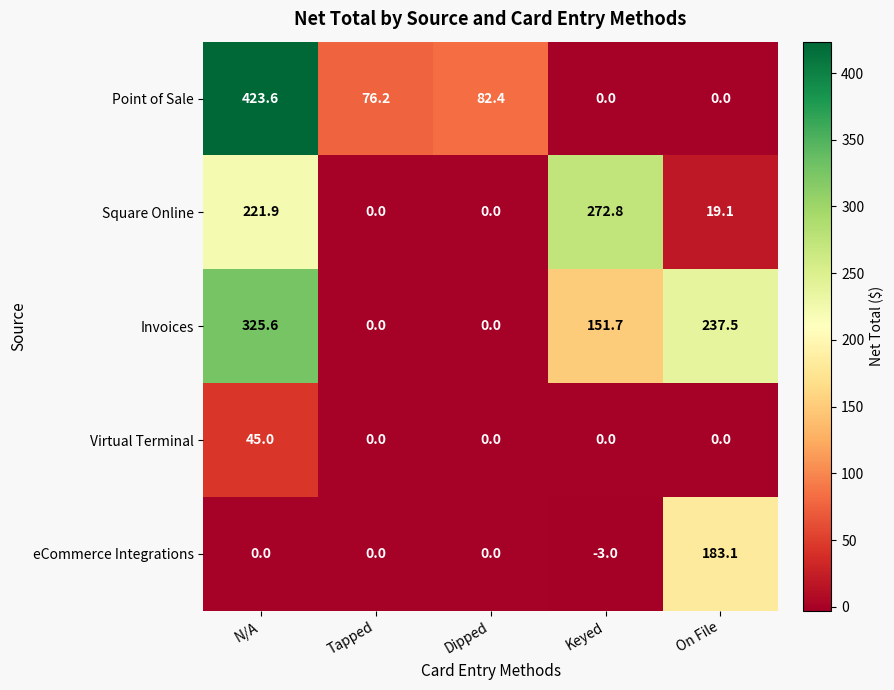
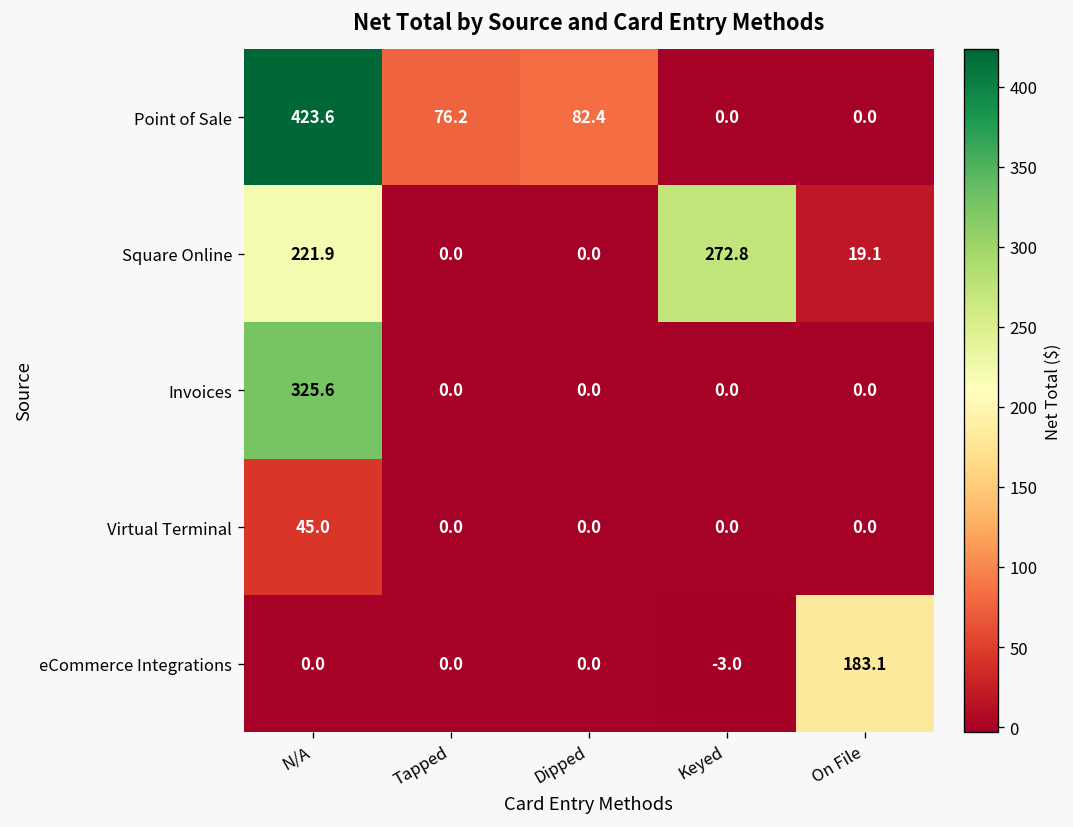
  {
    "Point of Sale": {
      "N/A": 423.6,
      "Tapped": 76.2,
      "Dipped": 82.4,
      "Keyed": 0.0,
      "On File": 0.0
    },
    "Square Online": {
      "N/A": 221.9,
      "Tapped": 0.0,
      "Dipped": 0.0,
      "Keyed": 272.8,
      "On File": 19.1
    },
    "Invoices": {
      "N/A": 325.6,
      "Tapped": 0.0,
      "Dipped": 0.0,
-     "Keyed": 151.7,
-     "On File": 237.5
+     "Keyed": 0.0,
+     "On File": 0.0
    },
    "Virtual Terminal": {
      "N/A": 45.0,
      "Tapped": 0.0,
      "Dipped": 0.0,
      "Keyed": 0.0,
      "On File": 0.0
    },
    "eCommerce Integrations": {
      "N/A": 0.0,
      "Tapped": 0.0,
      "Dipped": 0.0,
      "Keyed": -3.0,
      "On File": 183.1
    }
  }
